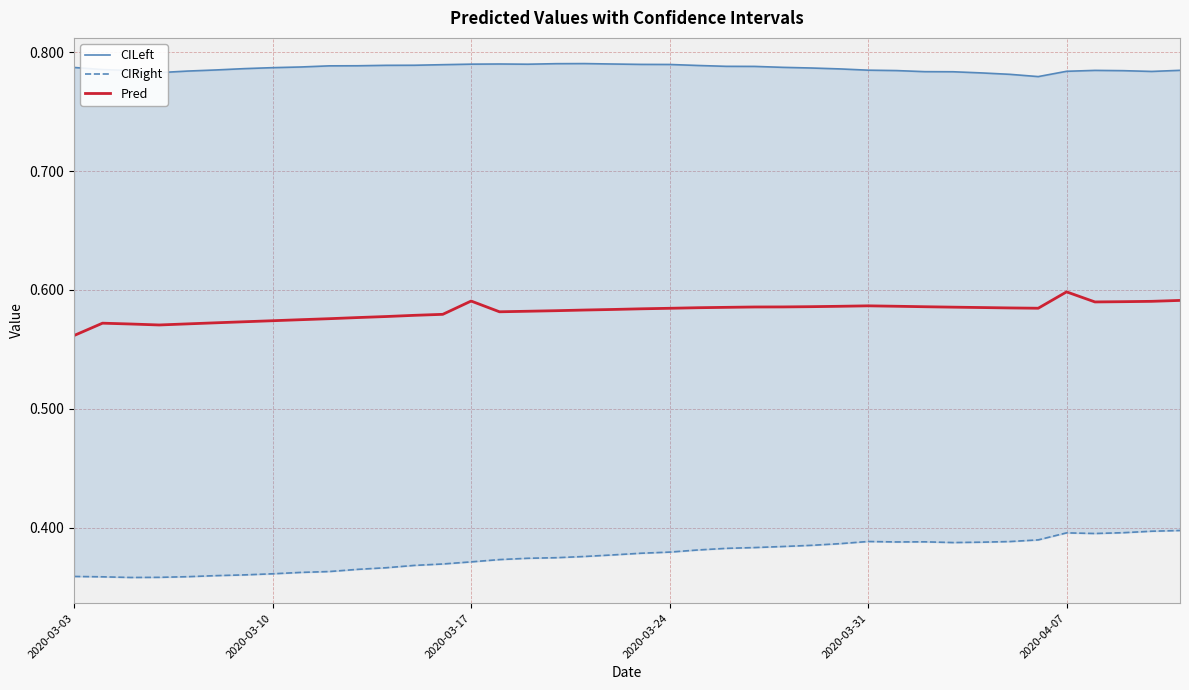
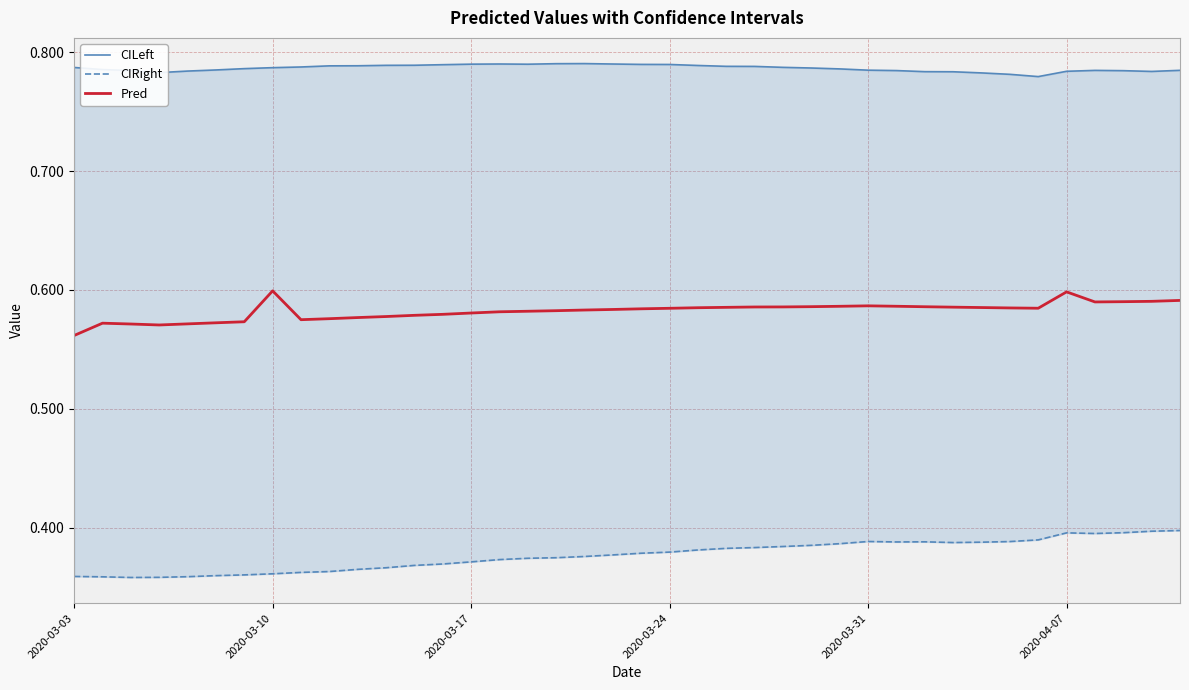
  {
    "Pred": {
      "2020-03-03": 0.562,
-     "2020-03-10": 0.574,
-     "2020-03-17": 0.591,
+     "2020-03-10": 0.599,
+     "2020-03-17": 0.581,
      "2020-03-24": 0.585,
      "2020-03-31": 0.587,
      "2020-04-07": 0.598
    }
  }
